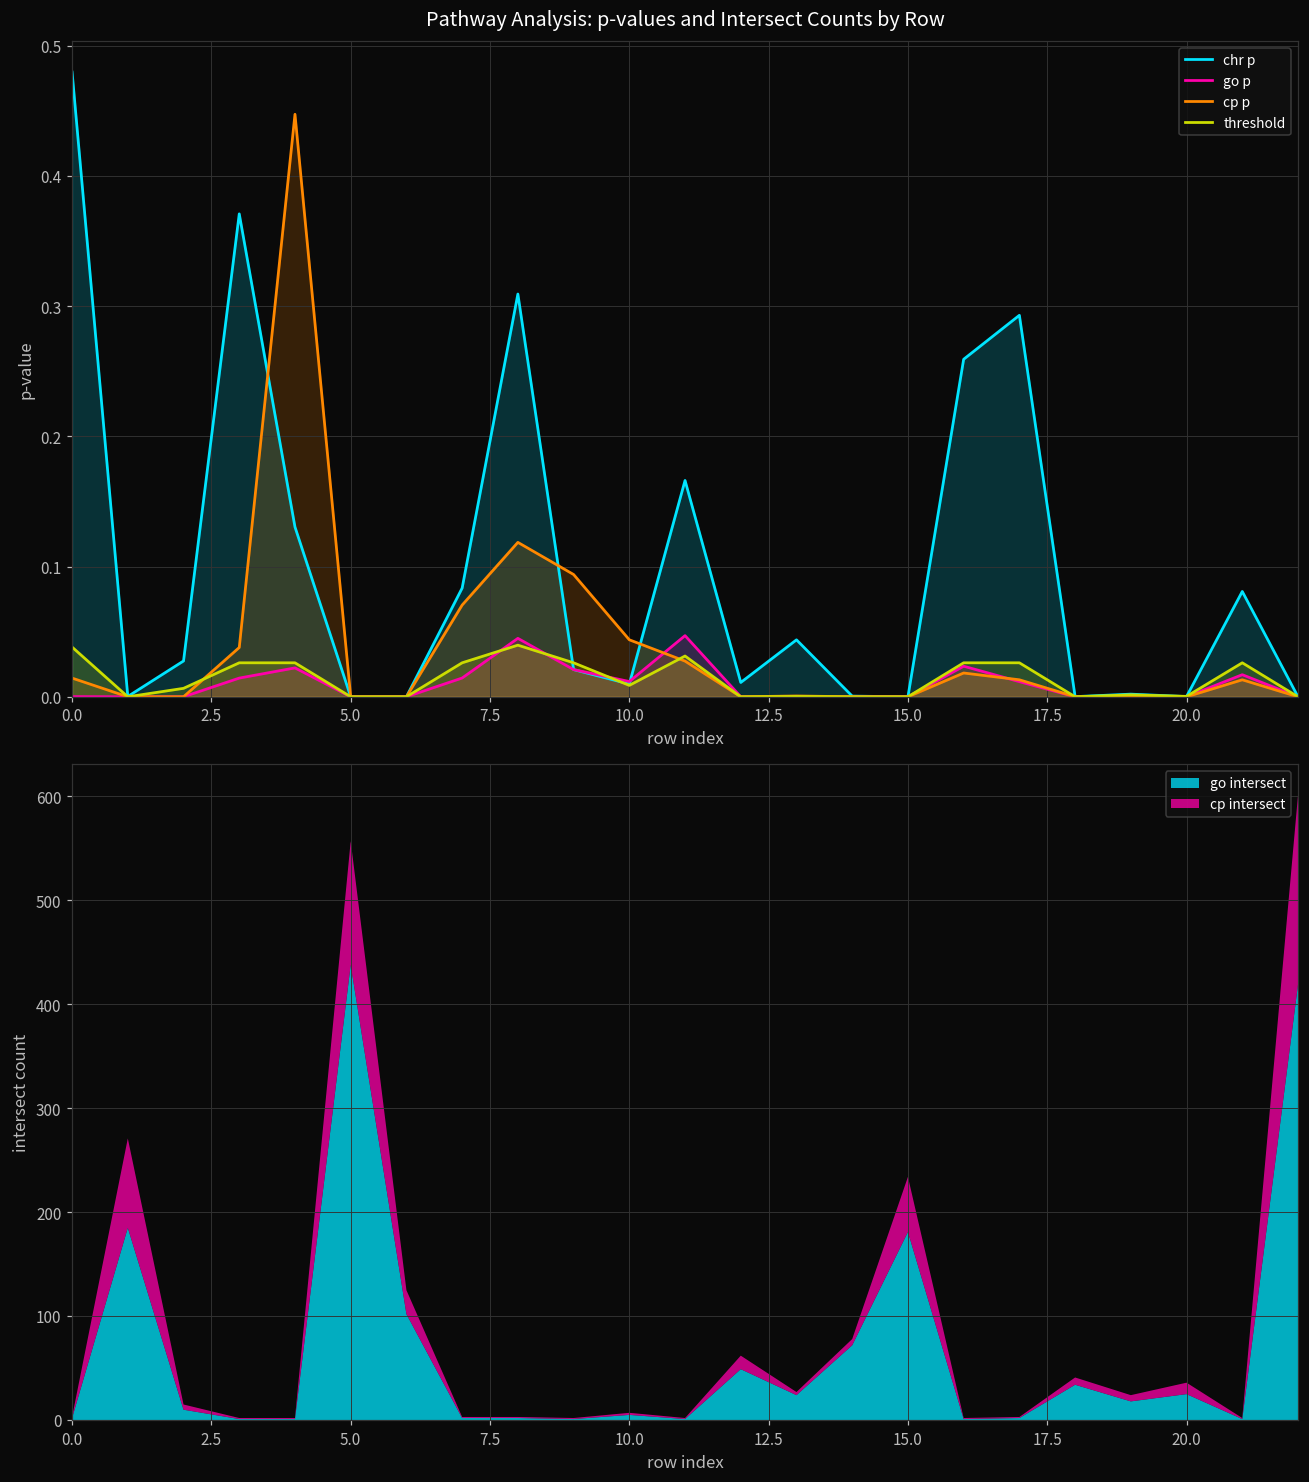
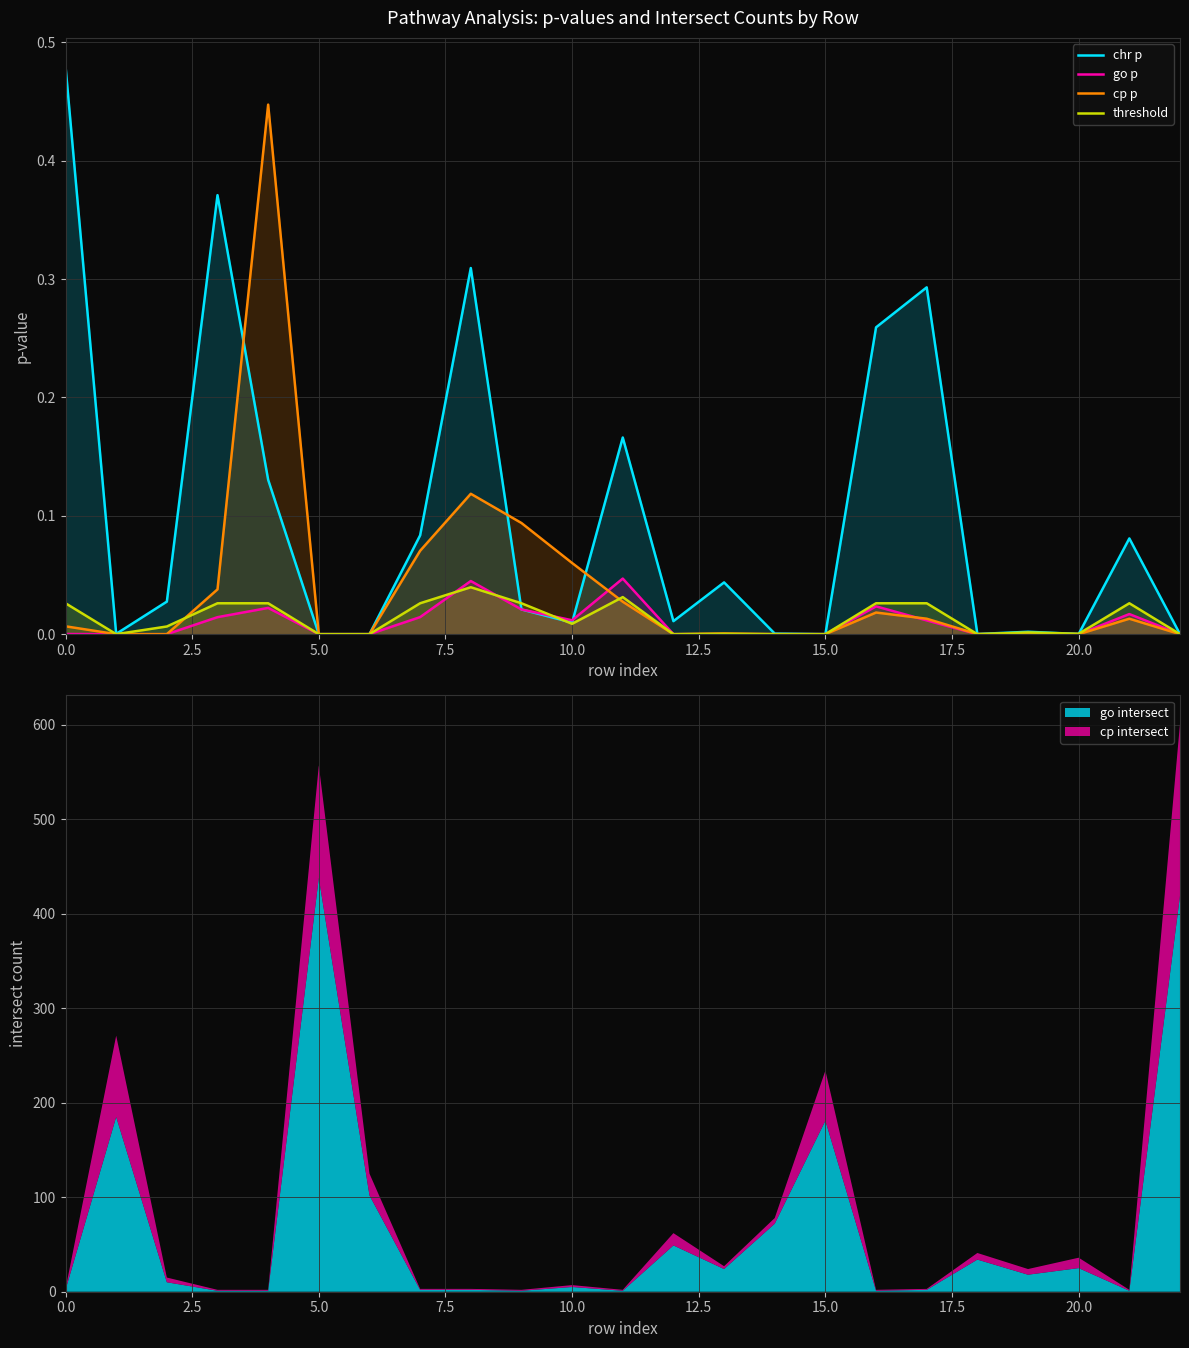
  {
    "Pathway Analysis: p-values and Intersect Counts by Row": {
      "chr p": {
        "0.0": 0.480
      },
      "go p": {
        "0.0": 0.000
      },
      "cp p": {
-       "0.0": 0.014,
-       "10.0": 0.044
+       "0.0": 0.007,
+       "10.0": 0.060
      },
      "threshold": {
-       "0.0": 0.038
+       "0.0": 0.026
      }
    }
  }
